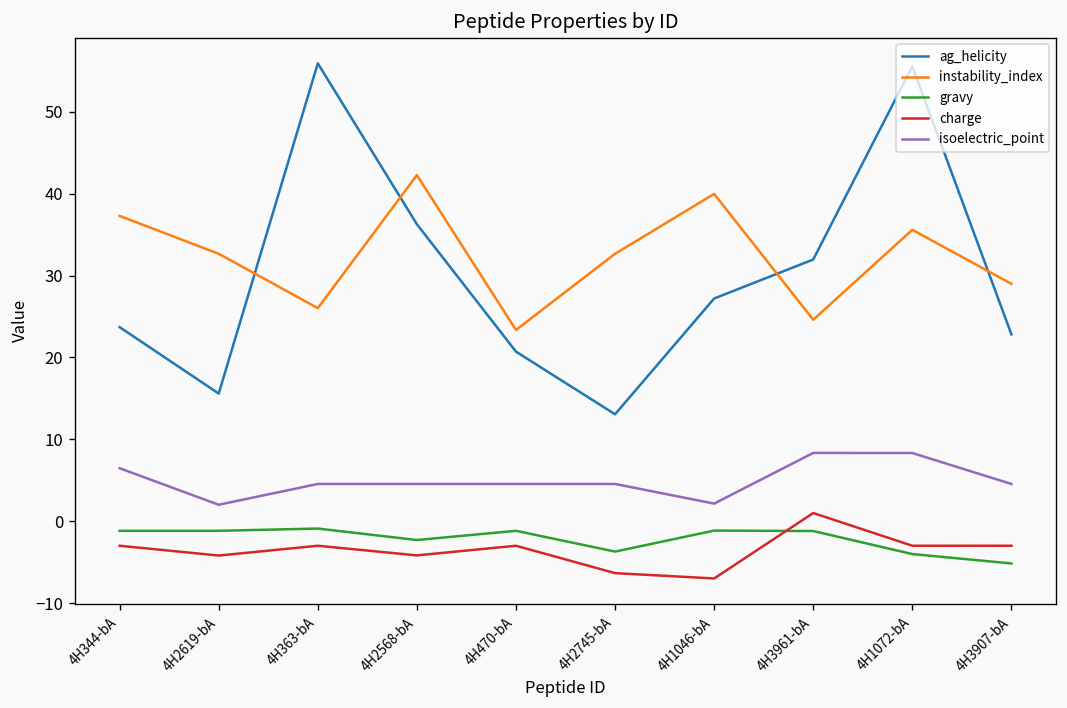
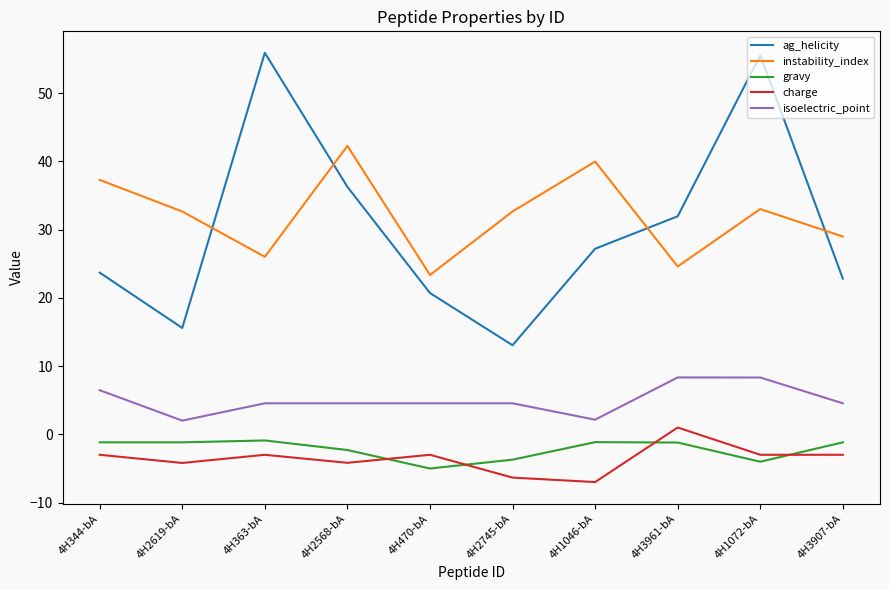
  {
    "ag_helicity": {
      "4H344-bA": 24,
      "4H2619-bA": 16,
      "4H363-bA": 56,
      "4H2568-bA": 36,
      "4H470-bA": 21,
      "4H2745-bA": 13,
      "4H1046-bA": 27,
      "4H3961-bA": 32,
      "4H3907-bA": 23
    },
    "instability_index": {
      "4H344-bA": 37,
      "4H2619-bA": 33,
      "4H363-bA": 26,
      "4H2568-bA": 42,
      "4H470-bA": 23,
      "4H2745-bA": 33,
      "4H1046-bA": 40,
      "4H3961-bA": 25,
-     "4H1072-bA": 36,
+     "4H1072-bA": 33,
      "4H3907-bA": 29
    },
    "gravy": {
      "4H344-bA": -1,
      "4H2619-bA": -1,
      "4H363-bA": -1,
      "4H2568-bA": -2,
-     "4H470-bA": -1,
+     "4H470-bA": -5,
      "4H2745-bA": -4,
      "4H1046-bA": -1,
      "4H3961-bA": -1,
      "4H1072-bA": -4,
-     "4H3907-bA": -5
+     "4H3907-bA": -1
    },
    "charge": {
      "4H344-bA": -3,
      "4H2619-bA": -4,
      "4H363-bA": -3,
      "4H2568-bA": -4,
      "4H470-bA": -3,
      "4H2745-bA": -6,
      "4H1046-bA": -7,
      "4H3961-bA": 1,
      "4H1072-bA": -3,
      "4H3907-bA": -3
    },
    "isoelectric_point": {
      "4H344-bA": 6,
      "4H2619-bA": 2,
      "4H363-bA": 5,
      "4H2568-bA": 5,
      "4H470-bA": 5,
      "4H2745-bA": 5,
      "4H1046-bA": 2,
      "4H3961-bA": 8,
      "4H1072-bA": 8,
      "4H3907-bA": 5
    }
  }
